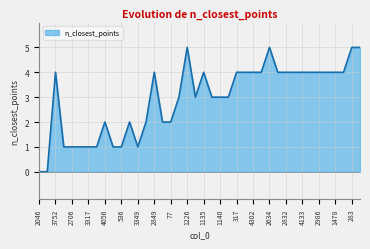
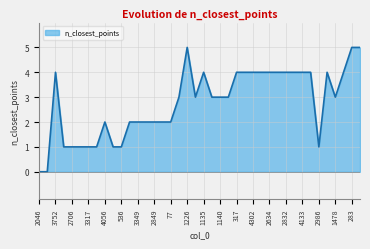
  {
    "2046": 0,
    "3752": 4,
    "2706": 1,
    "3317": 1,
    "4056": 2,
    "536": 1,
-   "3349": 1,
-   "2849": 4,
+   "3349": 2,
+   "2849": 2,
    "77": 2,
    "1226": 5,
    "1135": 4,
    "1140": 3,
    "317": 4,
    "4302": 4,
-   "2634": 5,
+   "2634": 4,
    "2832": 4,
    "4133": 4,
-   "2986": 4,
-   "1478": 4,
+   "2986": 1,
+   "1478": 3,
    "283": 5
  }
